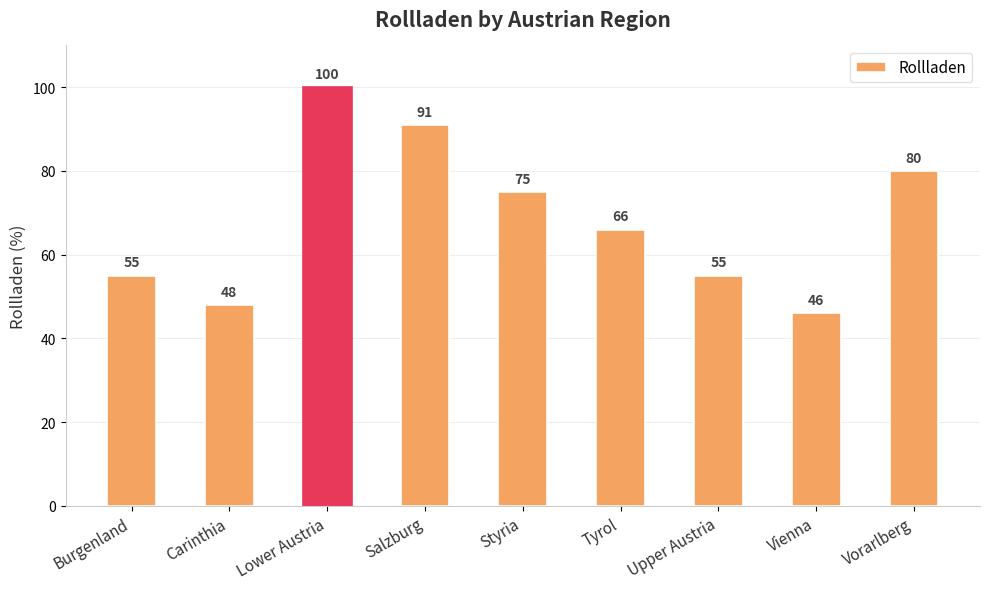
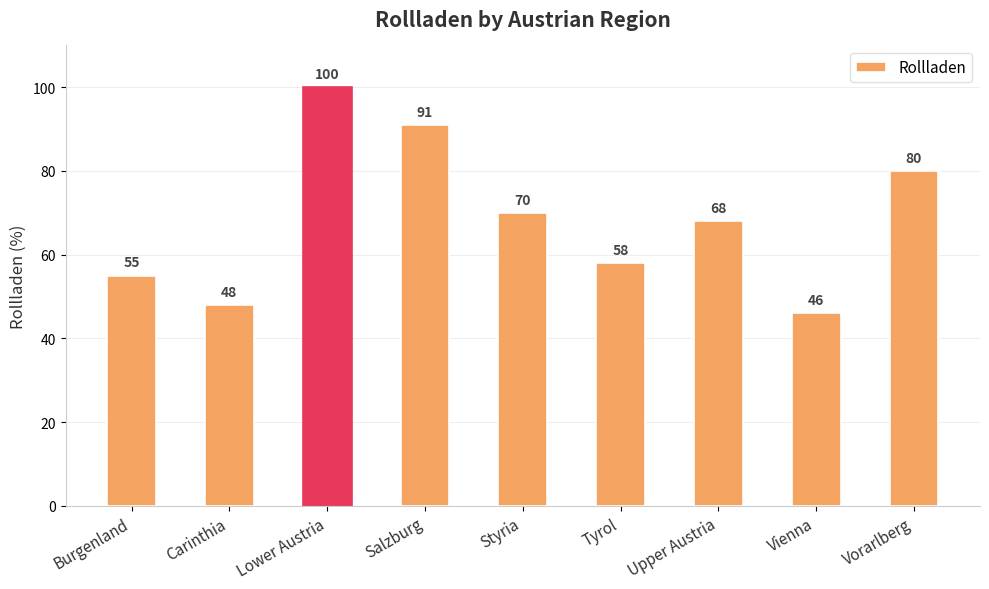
  {
    "Burgenland": 55,
    "Carinthia": 48,
    "Lower Austria": 100,
    "Salzburg": 91,
-   "Styria": 75,
-   "Tyrol": 66,
-   "Upper Austria": 55,
+   "Styria": 70,
+   "Tyrol": 58,
+   "Upper Austria": 68,
    "Vienna": 46,
    "Vorarlberg": 80
  }
